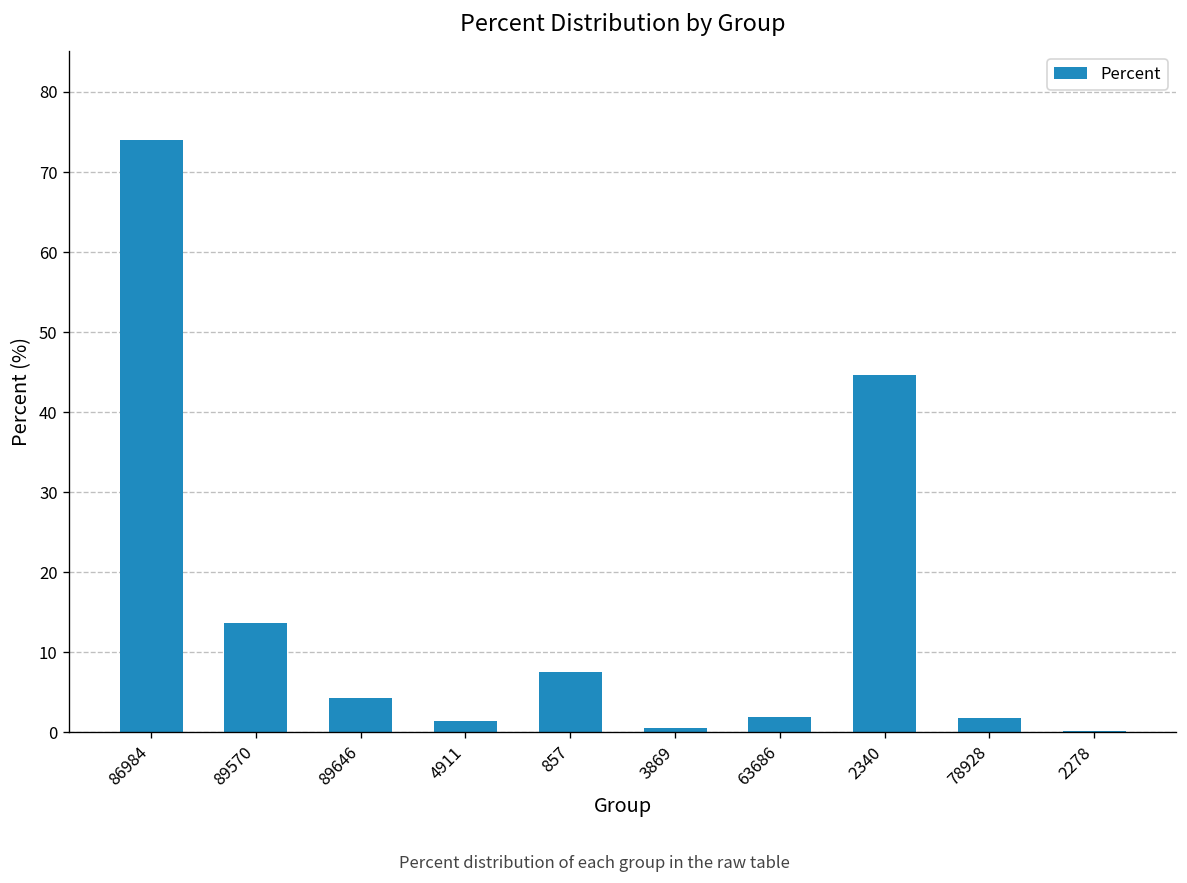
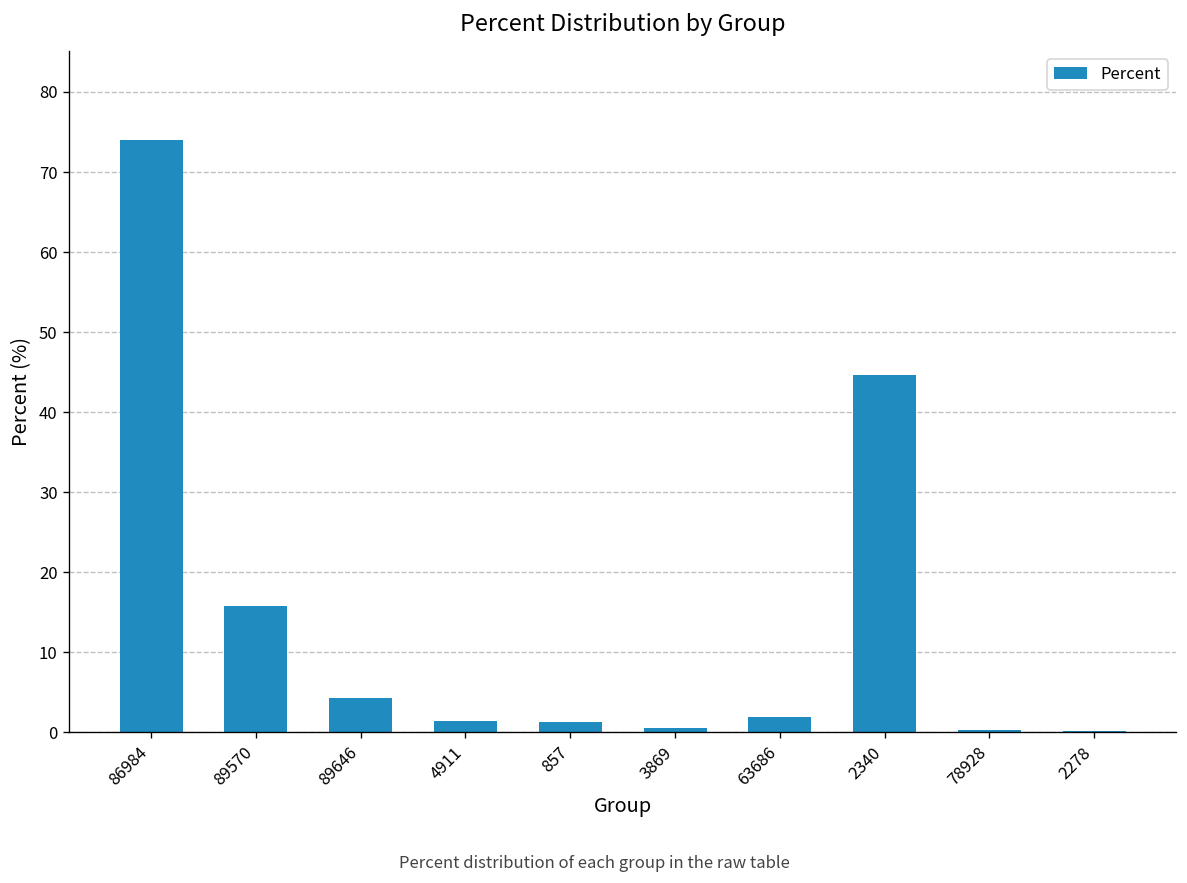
  {
    "86984": 74,
-   "89570": 14,
+   "89570": 16,
    "89646": 4,
    "4911": 1,
-   "857": 7,
+   "857": 1,
    "3869": 1,
    "63686": 2,
    "2340": 45,
-   "78928": 2
+   "78928": 0
  }
